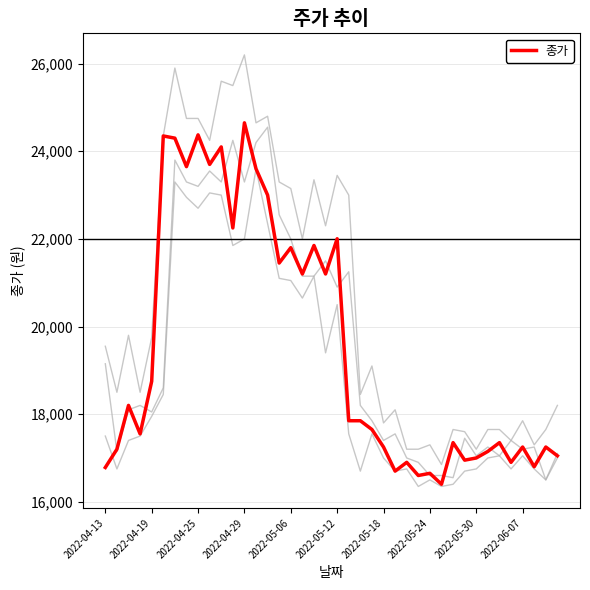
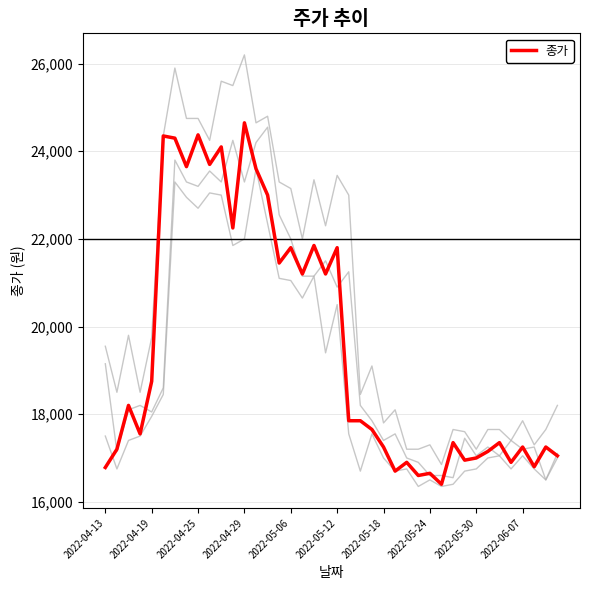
  {
    "종가": {
      "2022-04-13": "16,800",
      "2022-04-19": "18,800",
      "2022-04-25": "24,400",
      "2022-04-29": "24,700",
      "2022-05-06": "21,800",
-     "2022-05-12": "22,000",
+     "2022-05-12": "21,800",
      "2022-05-18": "17,300"
    }
  }
